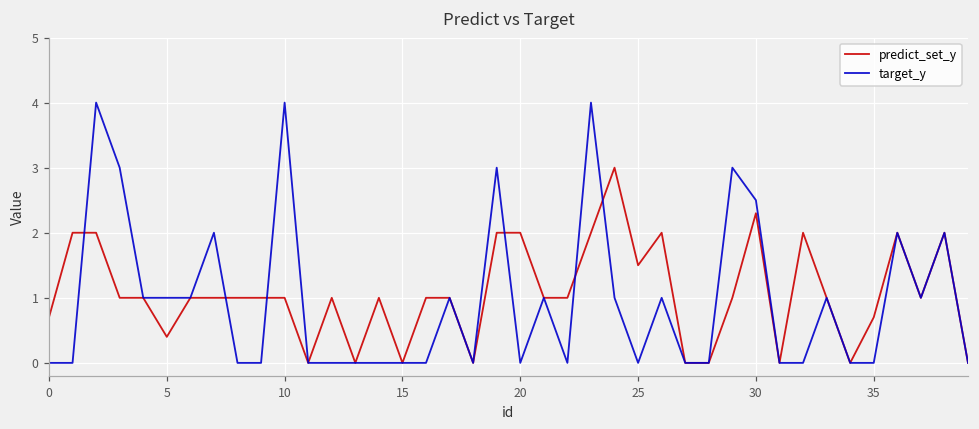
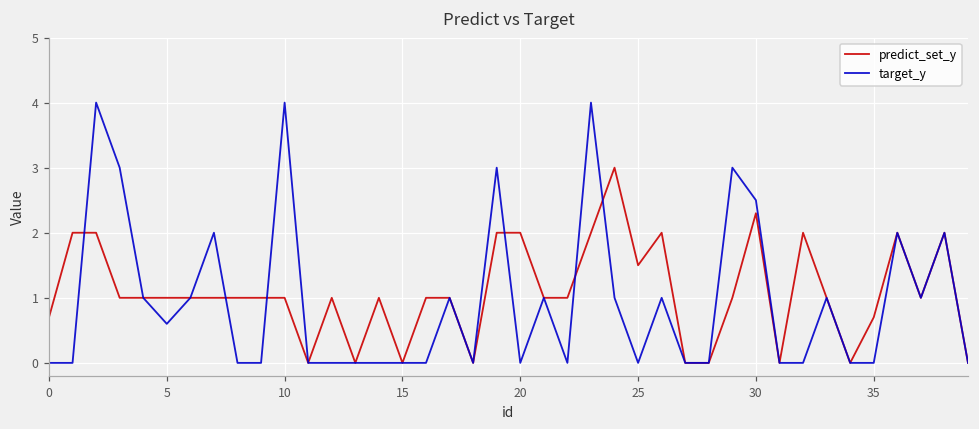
  {
    "predict_set_y": {
      "0": 0.7,
-     "5": 0.4,
+     "5": 1.0,
      "10": 1.0,
      "20": 2.0,
      "25": 1.5,
      "30": 2.3,
      "35": 0.7
    },
    "target_y": {
      "0": 0.0,
-     "5": 1.0,
+     "5": 0.6,
      "10": 4.0,
      "20": 0.0,
      "25": 0.0,
      "30": 2.5,
      "35": 0.0
    }
  }
